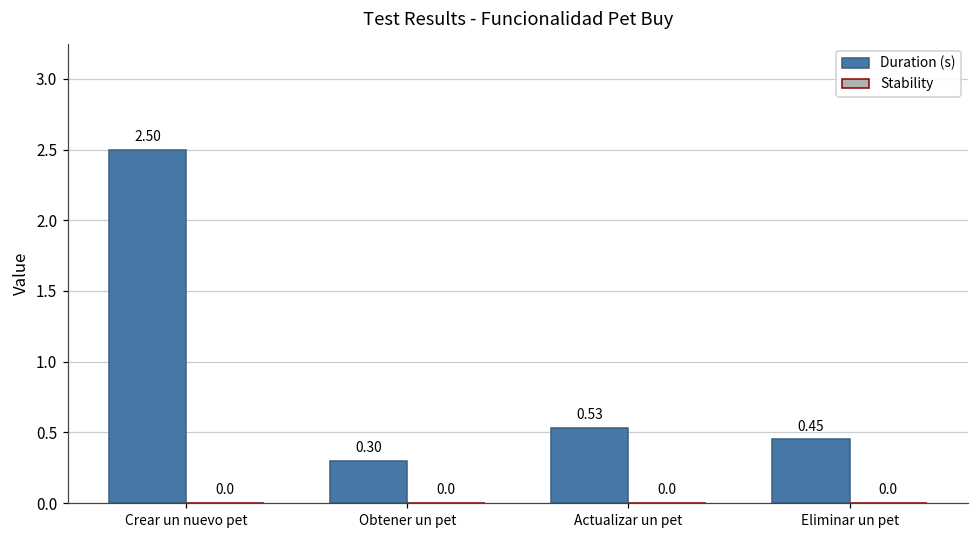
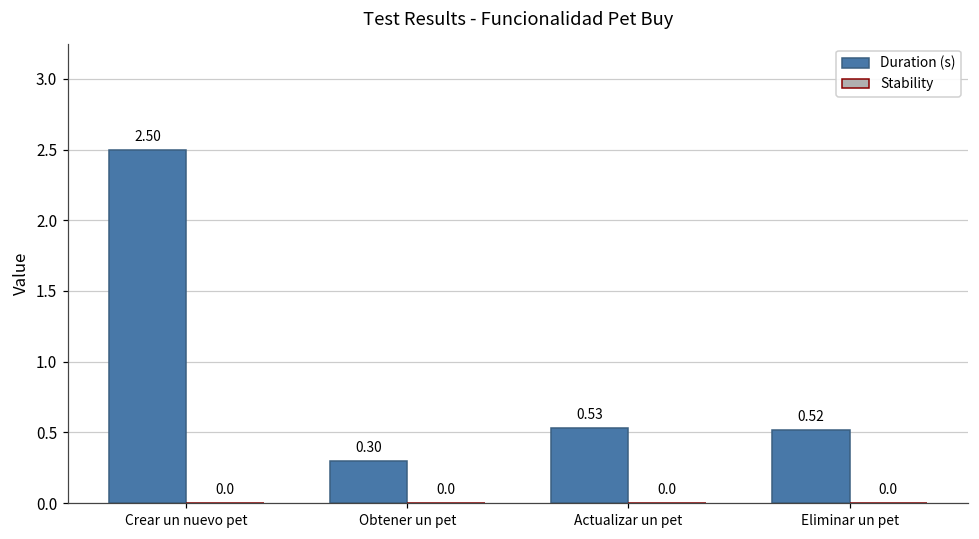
  {
    "Duration (s)": {
      "Crear un nuevo pet": 2.50,
      "Obtener un pet": 0.30,
      "Actualizar un pet": 0.53,
-     "Eliminar un pet": 0.45
+     "Eliminar un pet": 0.52
    },
    "Stability": {
      "Crear un nuevo pet": 0.0,
      "Obtener un pet": 0.0,
      "Actualizar un pet": 0.0,
      "Eliminar un pet": 0.0
    }
  }
